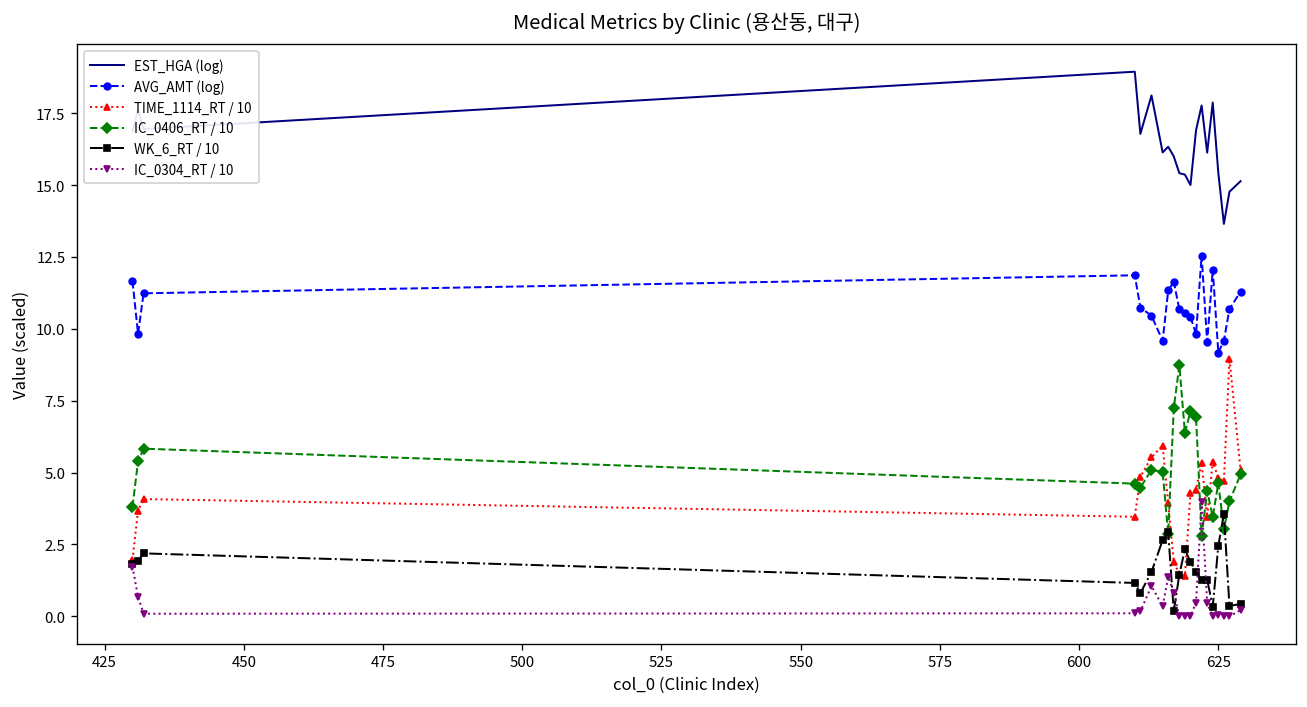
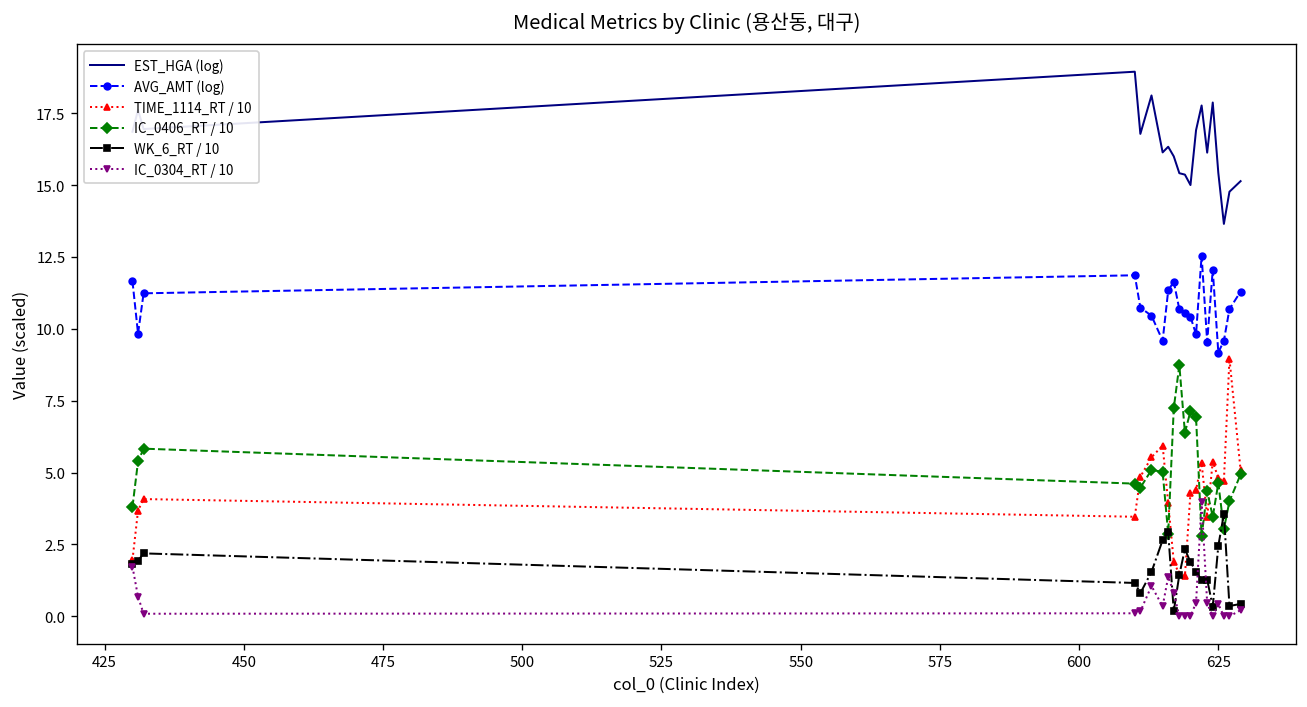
  {
    "EST_HGA (log)": {
      "625": 15.4
    },
    "AVG_AMT (log)": {
      "625": 9.2
    },
    "TIME_1114_RT / 10": {
      "625": 4.8
    },
    "IC_0406_RT / 10": {
      "625": 4.6
    },
    "WK_6_RT / 10": {
      "625": 2.5
    },
    "IC_0304_RT / 10": {
-     "625": 0.1
+     "625": 0.4
    }
  }
